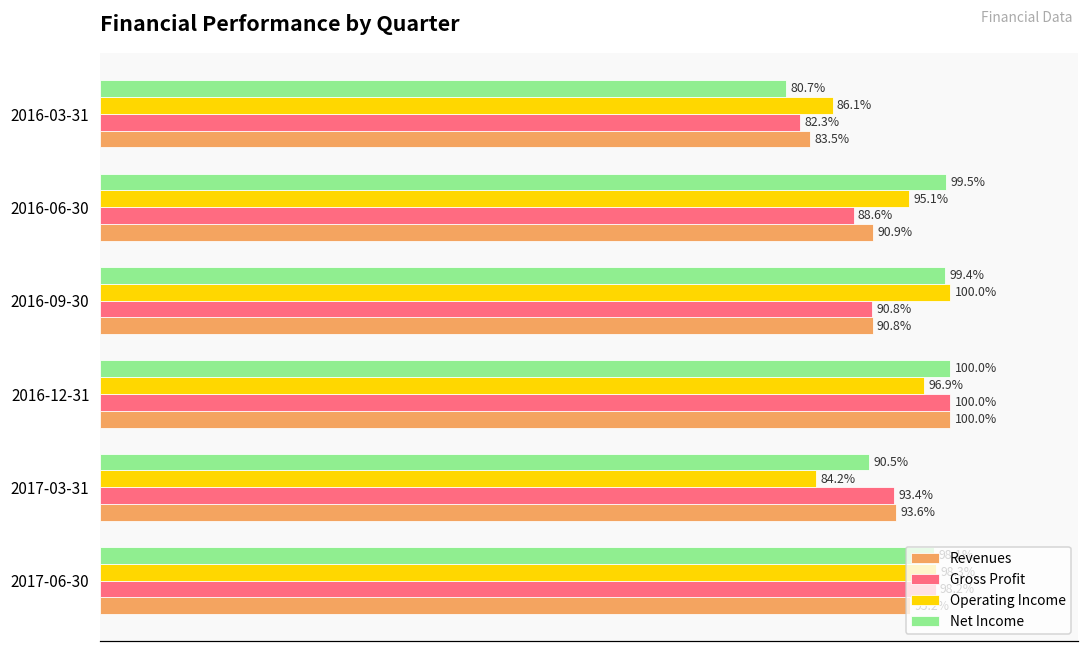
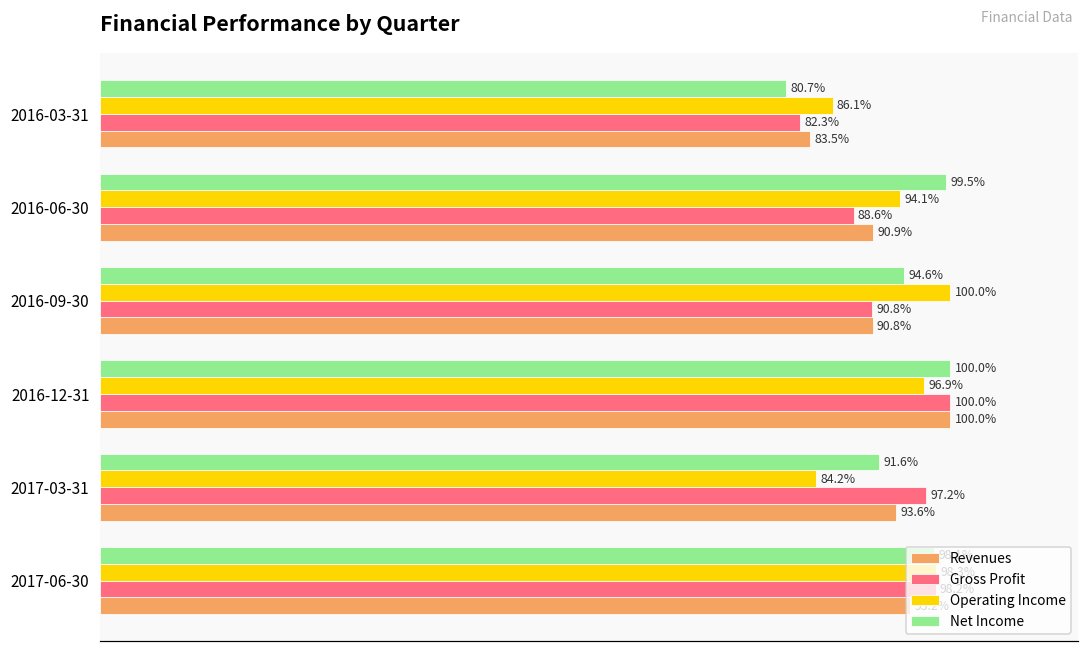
  {
    "Revenues": {
      "2016-03-31": "83.5%",
      "2016-06-30": "90.9%",
      "2016-09-30": "90.8%",
      "2016-12-31": "100.0%",
      "2017-03-31": "93.6%"
    },
    "Gross Profit": {
      "2016-03-31": "82.3%",
      "2016-06-30": "88.6%",
      "2016-09-30": "90.8%",
      "2016-12-31": "100.0%",
-     "2017-03-31": "93.4%"
+     "2017-03-31": "97.2%"
    },
    "Operating Income": {
      "2016-03-31": "86.1%",
-     "2016-06-30": "95.1%",
+     "2016-06-30": "94.1%",
      "2016-09-30": "100.0%",
      "2016-12-31": "96.9%",
      "2017-03-31": "84.2%"
    },
    "Net Income": {
      "2016-03-31": "80.7%",
      "2016-06-30": "99.5%",
-     "2016-09-30": "99.4%",
+     "2016-09-30": "94.6%",
      "2016-12-31": "100.0%",
-     "2017-03-31": "90.5%"
+     "2017-03-31": "91.6%"
    }
  }
